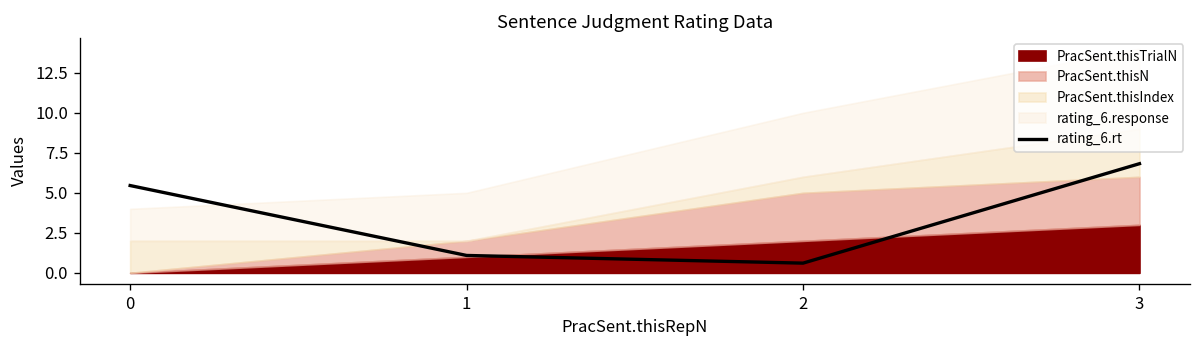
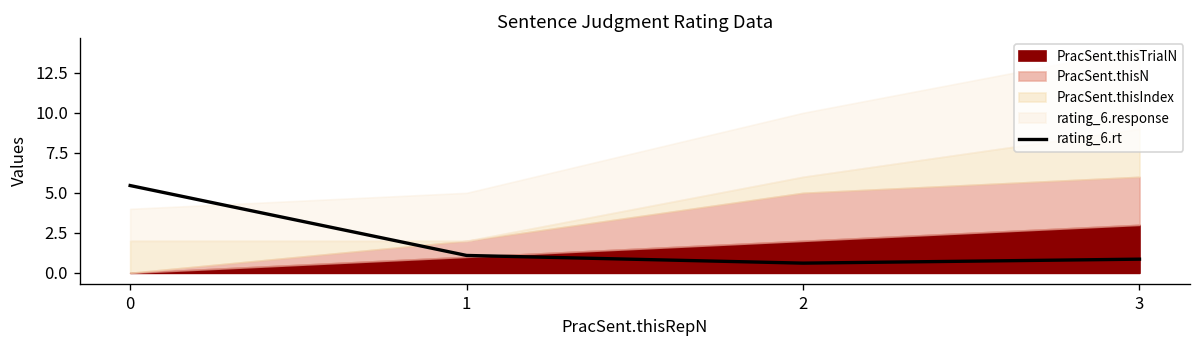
  {
    "rating_6.rt": {
      "0": 5.5,
      "2": 0.6,
-     "3": 6.8
+     "3": 0.9
    },
    "PracSent.thisTrialN": {
      "2": 2.0,
      "3": 3.0
    },
    "PracSent.thisN": {
      "2": 3.0,
      "3": 3.0
    }
  }
